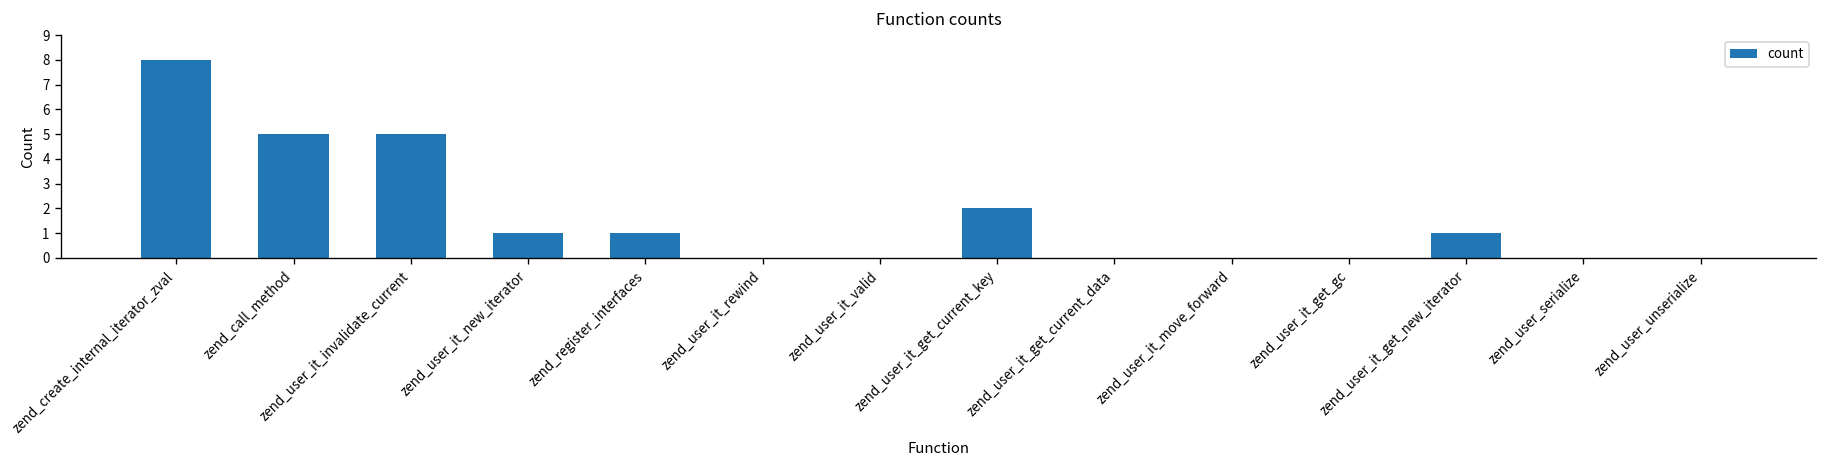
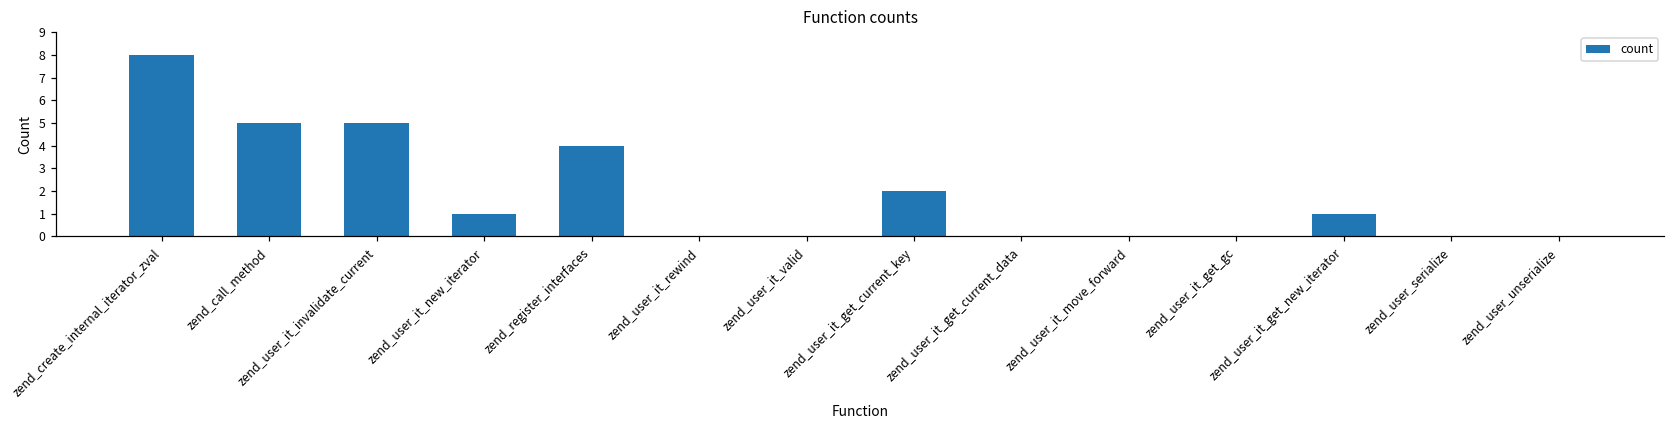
  {
    "zend_create_internal_iterator_zval": 8,
    "zend_call_method": 5,
    "zend_user_it_invalidate_current": 5,
    "zend_user_it_new_iterator": 1,
-   "zend_register_interfaces": 1,
+   "zend_register_interfaces": 4,
    "zend_user_it_rewind": 0,
    "zend_user_it_valid": 0,
    "zend_user_it_get_current_key": 2,
    "zend_user_it_get_current_data": 0,
    "zend_user_it_move_forward": 0,
    "zend_user_it_get_gc": 0,
    "zend_user_it_get_new_iterator": 1,
    "zend_user_serialize": 0,
    "zend_user_unserialize": 0
  }
